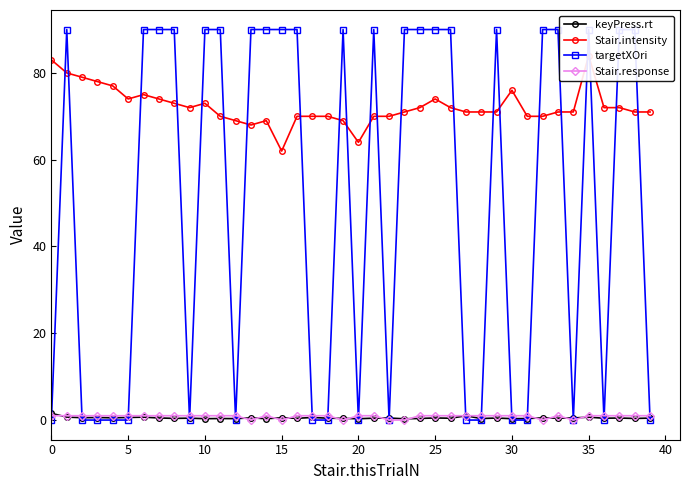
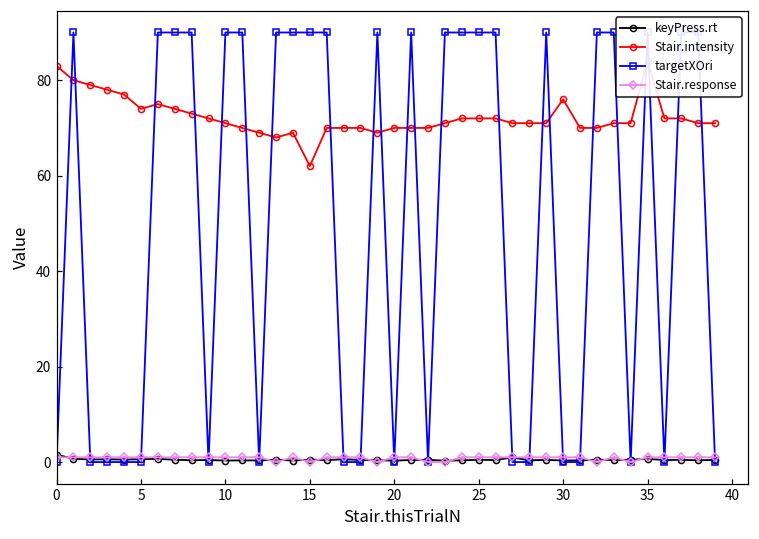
  {
    "keyPress.rt": {
      "10": 0
    },
    "Stair.intensity": {
      "0": 83,
      "5": 74,
-     "10": 73,
+     "10": 71,
      "15": 62,
-     "20": 64,
-     "25": 74,
+     "20": 70,
+     "25": 72,
      "30": 76
    },
    "targetXOri": {
      "0": 0,
      "5": 0,
      "10": 90,
      "15": 90,
      "25": 90
    },
    "Stair.response": {
      "10": 1,
      "20": 1,
      "30": 1
    }
  }
